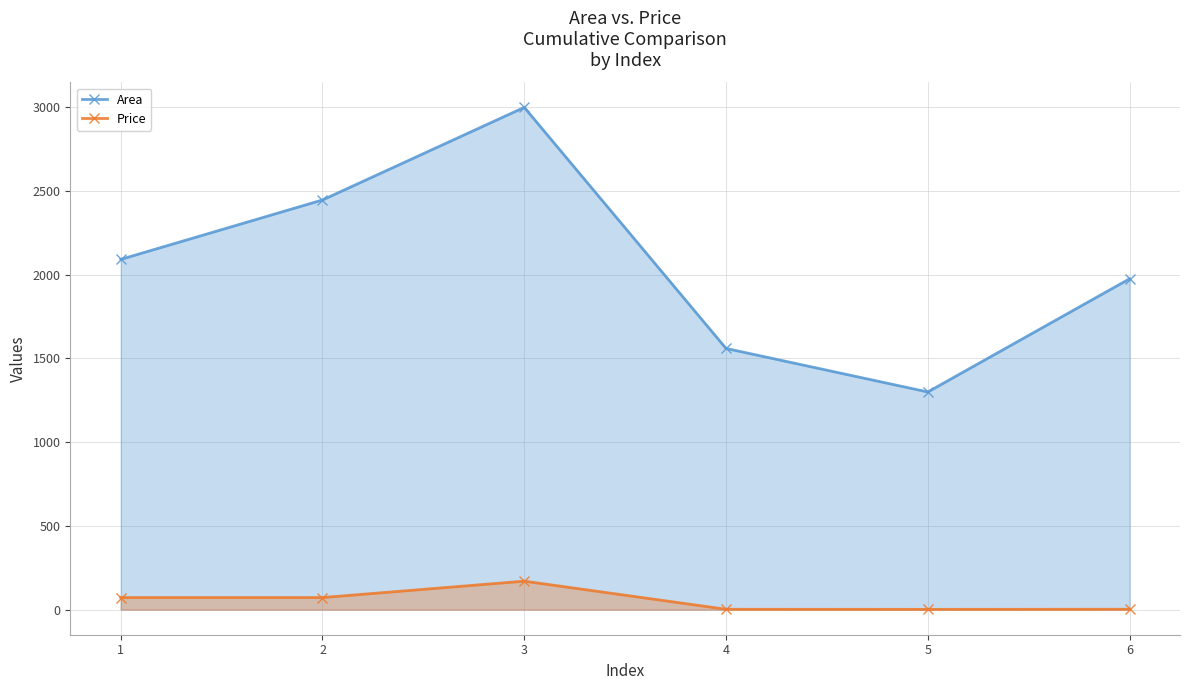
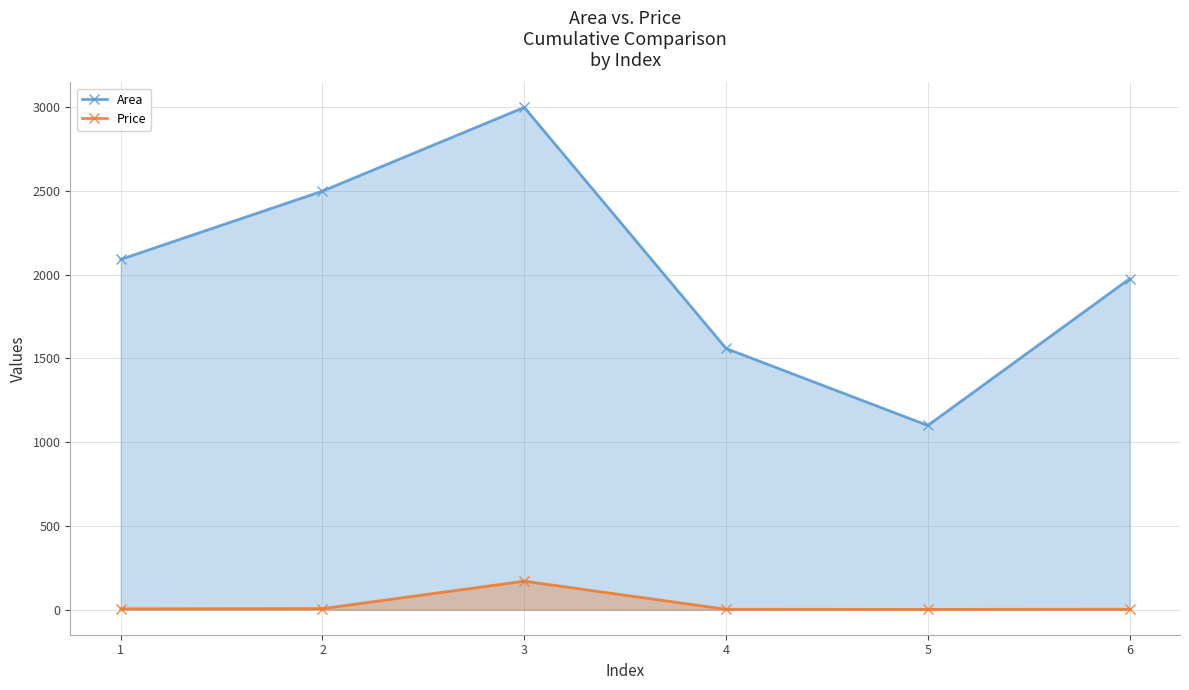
  {
    "Area": {
      "1": 2090,
-     "2": 2450,
+     "2": 2500,
      "3": 3000,
      "4": 1560,
-     "5": 1300,
+     "5": 1100,
      "6": 1980
    },
    "Price": {
-     "1": 70,
-     "2": 70,
+     "1": 10,
+     "2": 10,
      "3": 170,
      "4": 0,
      "5": 0,
      "6": 0
    }
  }
